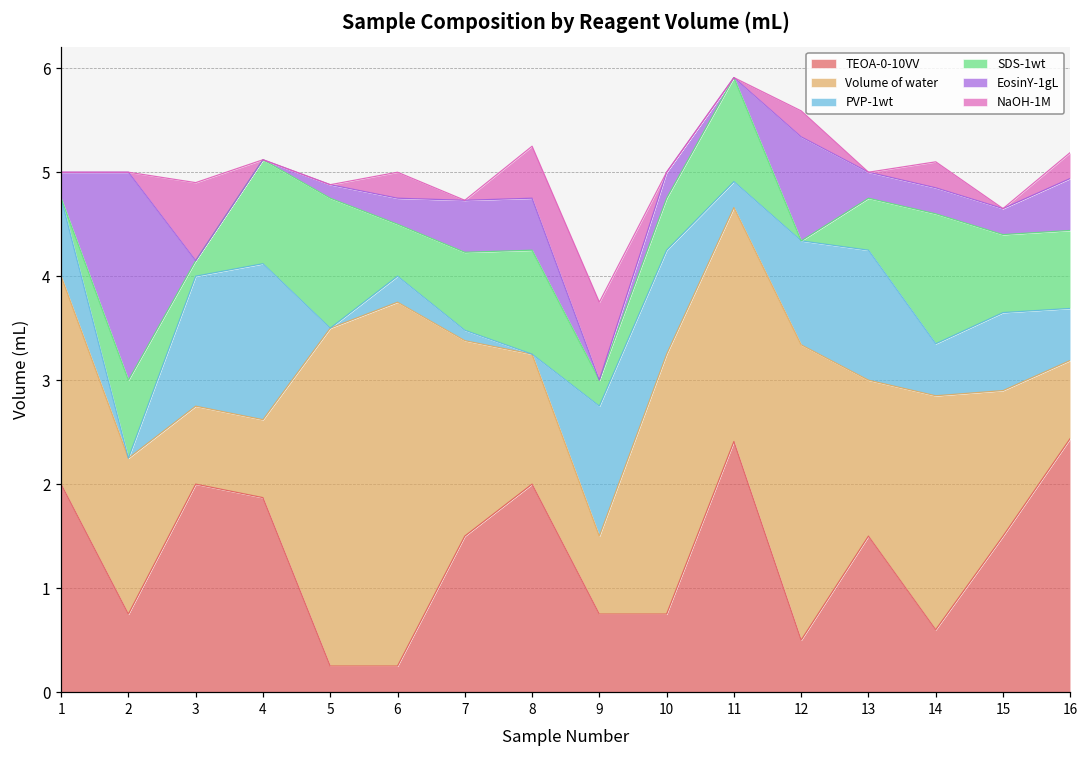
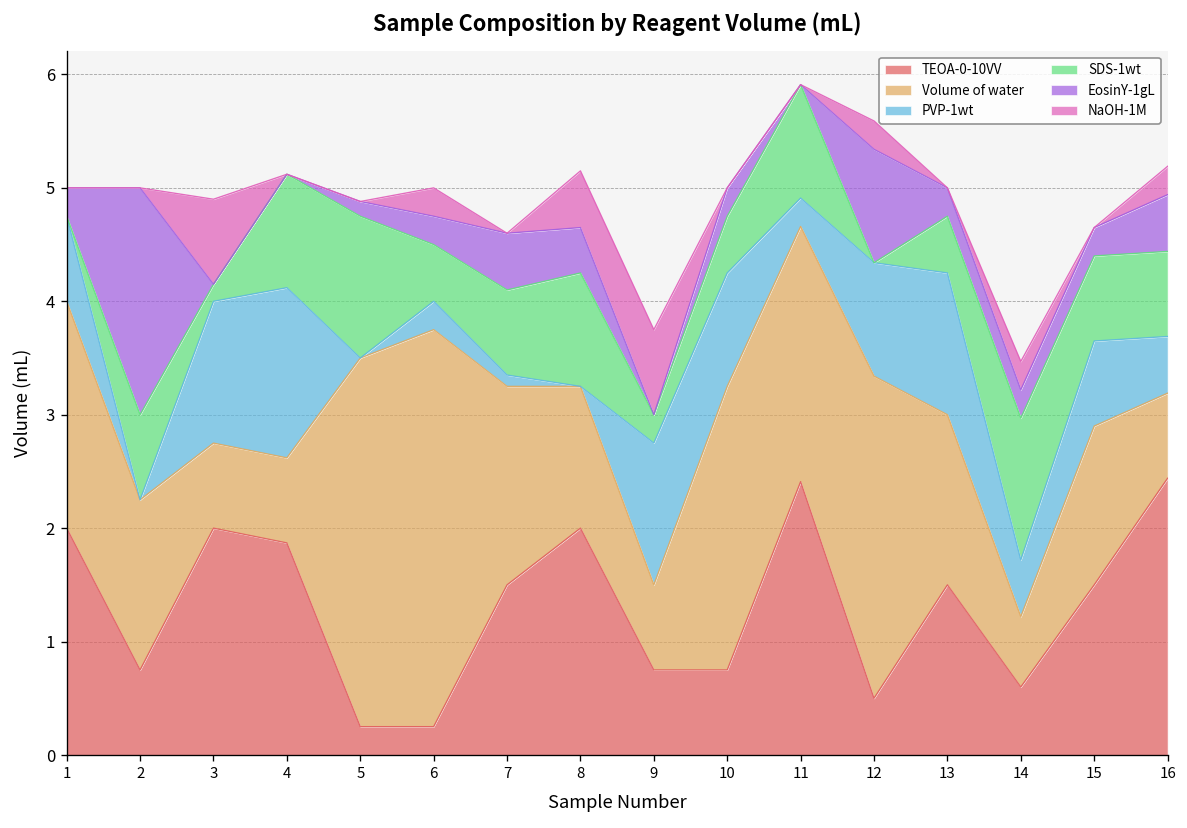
  {
    "TEOA-0-10VV": {
      "1": 2.0,
      "2": 0.8,
      "3": 2.0,
      "4": 1.9,
      "5": 0.3,
      "6": 0.3,
      "7": 1.5,
      "8": 2.0,
      "9": 0.8,
      "10": 0.8,
      "11": 2.4,
      "12": 0.5,
      "13": 1.5,
      "14": 0.6,
      "15": 1.5,
      "16": 2.4
    },
    "Volume of water": {
      "1": 2.0,
      "3": 0.8,
      "4": 0.8,
      "6": 3.5,
-     "7": 1.9,
+     "7": 1.8,
      "9": 0.8,
      "10": 2.5,
      "11": 2.3,
      "12": 2.8,
      "13": 1.5,
-     "14": 2.3,
+     "14": 0.6,
      "15": 1.4,
      "16": 0.8
    },
    "PVP-1wt": {
      "3": 1.3,
      "4": 1.5,
      "6": 0.3,
      "7": 0.1,
      "9": 1.3,
      "10": 1.0,
      "11": 0.3,
      "13": 1.3,
      "14": 0.5,
      "15": 0.8,
      "16": 0.5
    },
    "SDS-1wt": {
      "2": 0.8,
      "5": 1.3,
      "6": 0.5,
      "7": 0.8,
      "8": 1.0,
      "10": 0.5,
      "13": 0.5,
      "14": 1.2,
      "15": 0.8,
      "16": 0.7
    },
    "EosinY-1gL": {
      "6": 0.3,
-     "8": 0.5,
+     "8": 0.4,
      "12": 1.0,
      "14": 0.3,
      "16": 0.5
    },
    "NaOH-1M": {
      "3": 0.8,
      "6": 0.3,
      "8": 0.5,
      "9": 0.8,
      "12": 0.3,
      "14": 0.3,
      "16": 0.3
    }
  }
